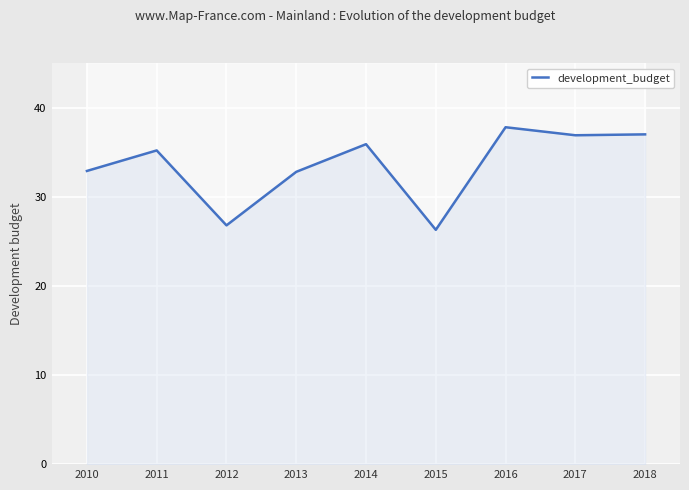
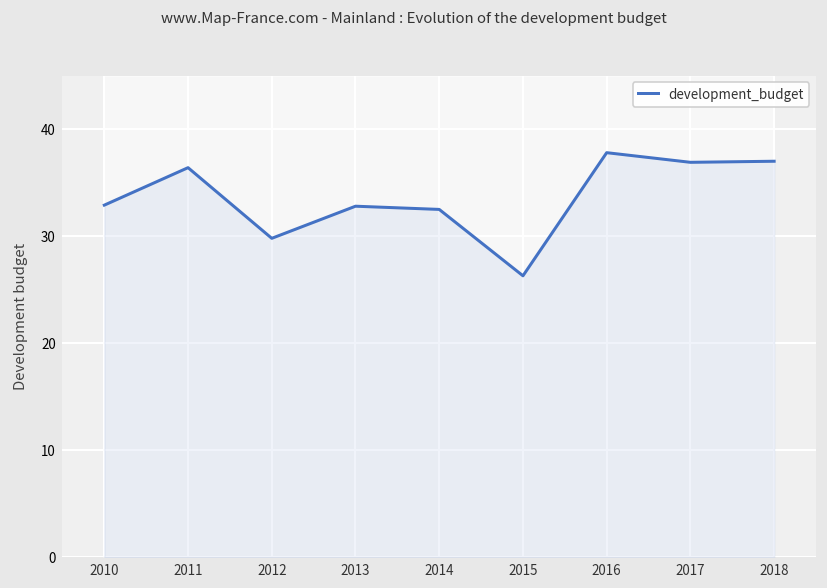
  {
    "development_budget": {
      "2010": 33,
-     "2011": 35,
-     "2012": 27,
+     "2011": 36,
+     "2012": 30,
      "2013": 33,
-     "2014": 36,
+     "2014": 33,
      "2015": 26,
      "2016": 38,
      "2017": 37,
      "2018": 37
    }
  }
